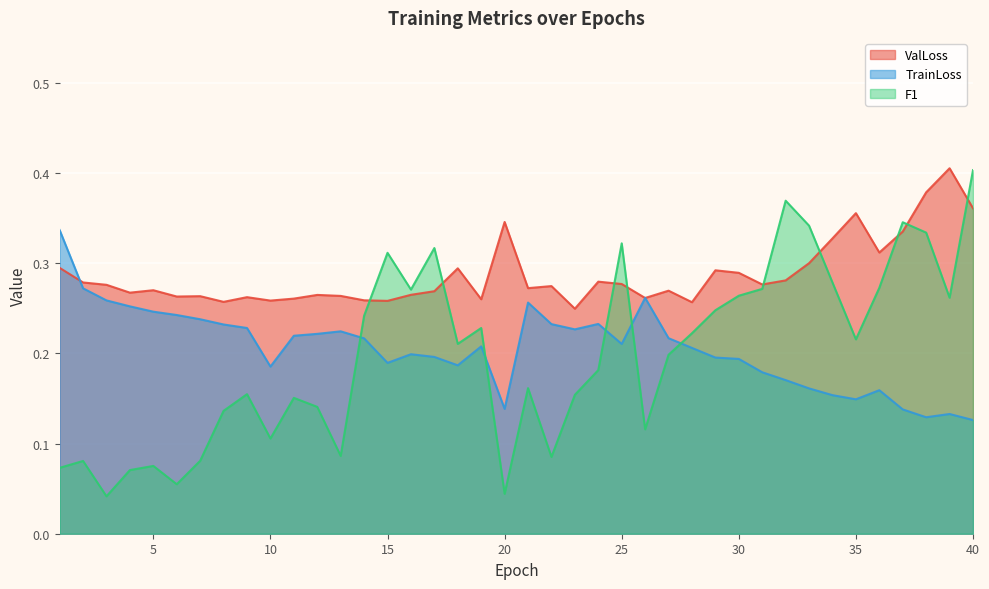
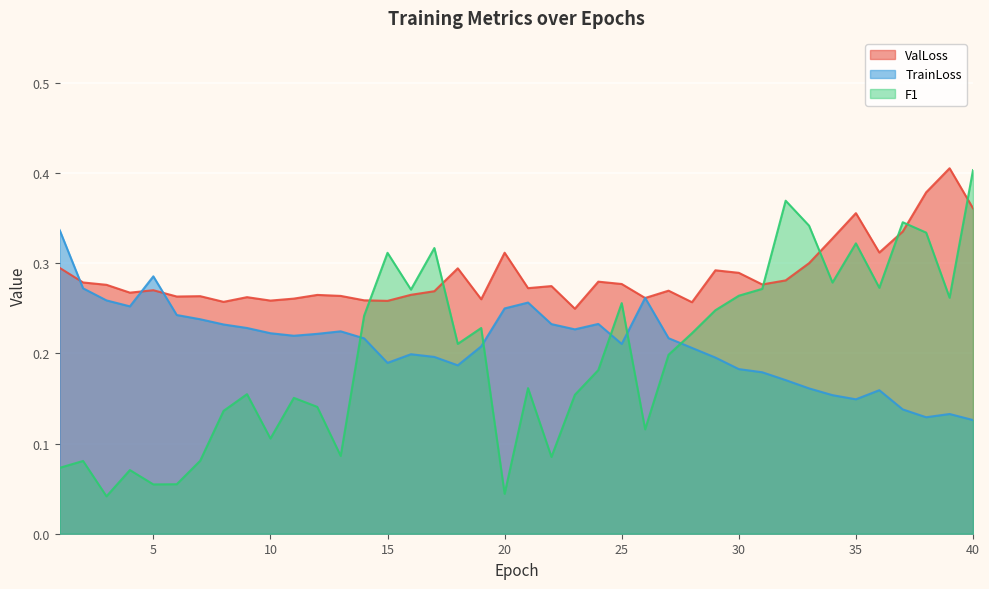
  {
    "ValLoss": {
      "5": 0.27,
      "10": 0.26,
      "15": 0.26,
-     "20": 0.35,
+     "20": 0.31,
      "25": 0.28,
      "30": 0.29,
      "35": 0.36,
      "40": 0.36
    },
    "TrainLoss": {
-     "5": 0.25,
-     "10": 0.19,
+     "5": 0.29,
+     "10": 0.22,
      "15": 0.19,
-     "20": 0.14,
+     "20": 0.25,
      "25": 0.21,
-     "30": 0.19,
+     "30": 0.18,
      "35": 0.15,
      "40": 0.13
    },
    "F1": {
-     "5": 0.08,
+     "5": 0.05,
      "10": 0.11,
      "15": 0.31,
      "20": 0.04,
-     "25": 0.32,
+     "25": 0.26,
      "30": 0.26,
-     "35": 0.22,
+     "35": 0.32,
      "40": 0.40
    }
  }
